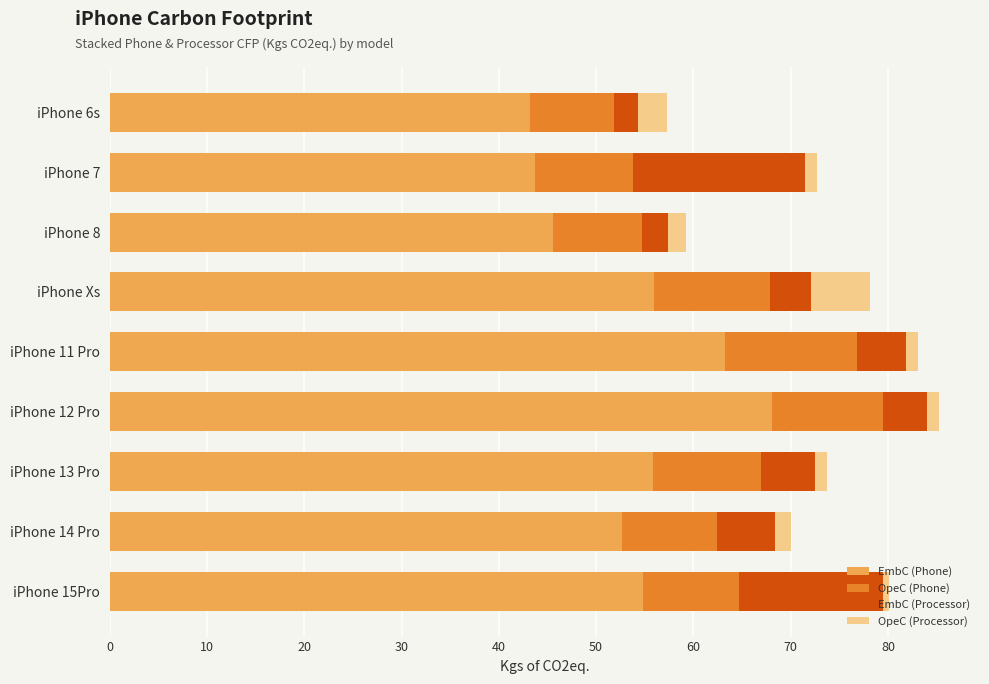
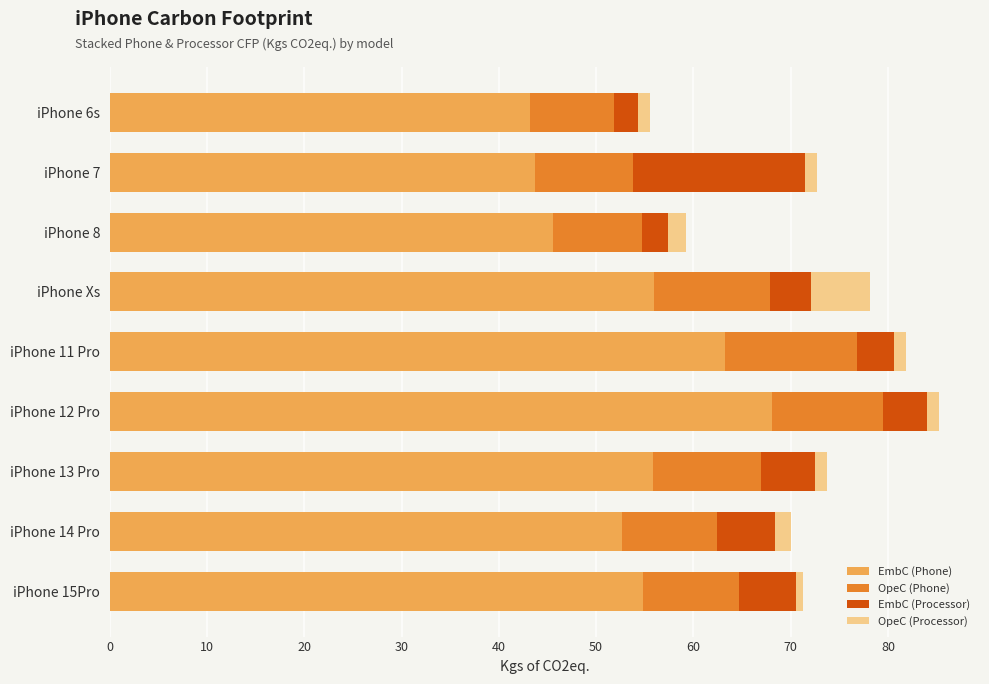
  {
    "EmbC (Processor)": {
      "iPhone 6s": 2,
      "iPhone 7": 18,
      "iPhone 8": 3,
      "iPhone Xs": 4,
-     "iPhone 11 Pro": 5,
+     "iPhone 11 Pro": 4,
      "iPhone 12 Pro": 4,
      "iPhone 13 Pro": 6,
      "iPhone 14 Pro": 6,
-     "iPhone 15Pro": 15
+     "iPhone 15Pro": 6
    },
    "OpeC (Processor)": {
-     "iPhone 6s": 3,
+     "iPhone 6s": 1,
      "iPhone 7": 1,
      "iPhone 8": 2,
      "iPhone Xs": 6,
      "iPhone 11 Pro": 1,
      "iPhone 12 Pro": 1,
      "iPhone 13 Pro": 1,
      "iPhone 14 Pro": 2,
      "iPhone 15Pro": 1
    }
  }
